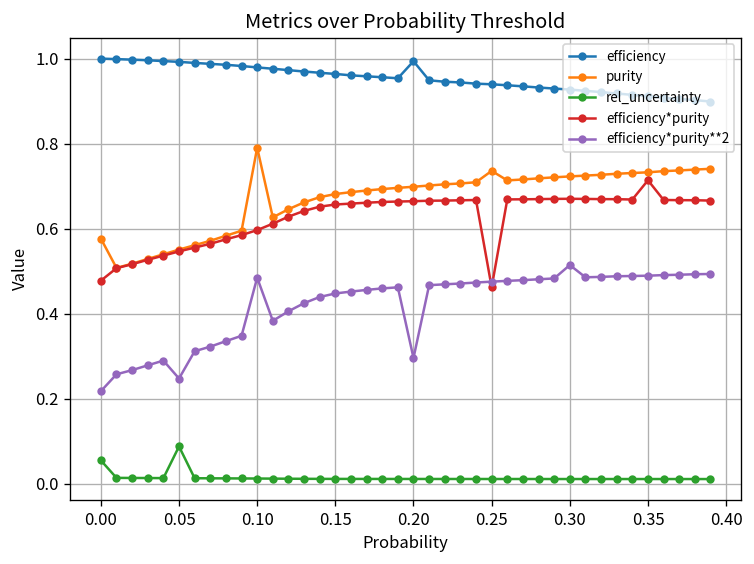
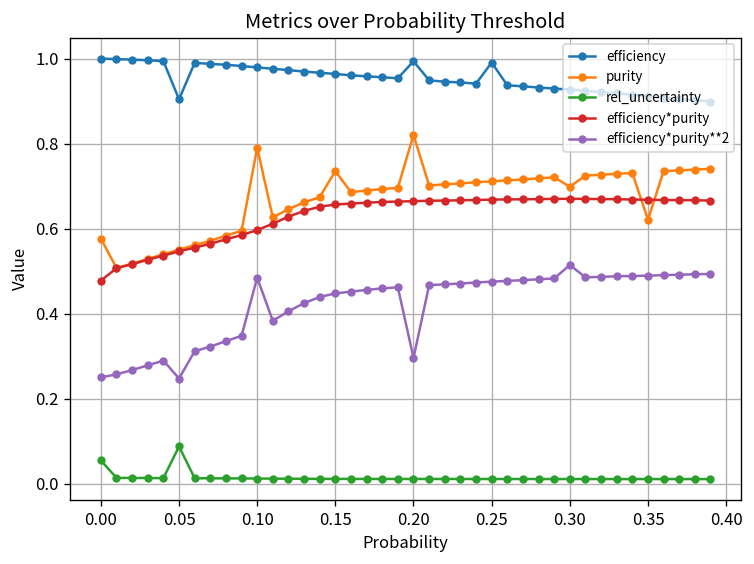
  {
    "efficiency": {
      "0.00": 1.00,
-     "0.05": 0.99,
+     "0.05": 0.90,
      "0.10": 0.98,
      "0.15": 0.96,
      "0.20": 0.99,
-     "0.25": 0.94
+     "0.25": 0.99
    },
    "purity": {
      "0.00": 0.58,
      "0.10": 0.79,
-     "0.15": 0.68,
-     "0.20": 0.70,
-     "0.25": 0.74,
-     "0.30": 0.72,
-     "0.35": 0.73
+     "0.15": 0.74,
+     "0.20": 0.82,
+     "0.25": 0.71,
+     "0.30": 0.70,
+     "0.35": 0.62
    },
    "rel_uncertainty": {
      "0.00": 0.05,
      "0.05": 0.09,
      "0.10": 0.01,
      "0.15": 0.01,
      "0.20": 0.01,
      "0.25": 0.01,
      "0.30": 0.01,
      "0.35": 0.01
    },
    "efficiency*purity": {
      "0.00": 0.48,
      "0.10": 0.60,
      "0.15": 0.66,
      "0.20": 0.66,
-     "0.25": 0.46,
+     "0.25": 0.67,
      "0.30": 0.67,
-     "0.35": 0.71
+     "0.35": 0.67
    },
    "efficiency*purity**2": {
-     "0.00": 0.22,
+     "0.00": 0.25,
      "0.05": 0.25,
      "0.10": 0.48,
      "0.15": 0.45,
      "0.20": 0.30,
      "0.25": 0.48,
      "0.30": 0.51,
      "0.35": 0.49
    }
  }
